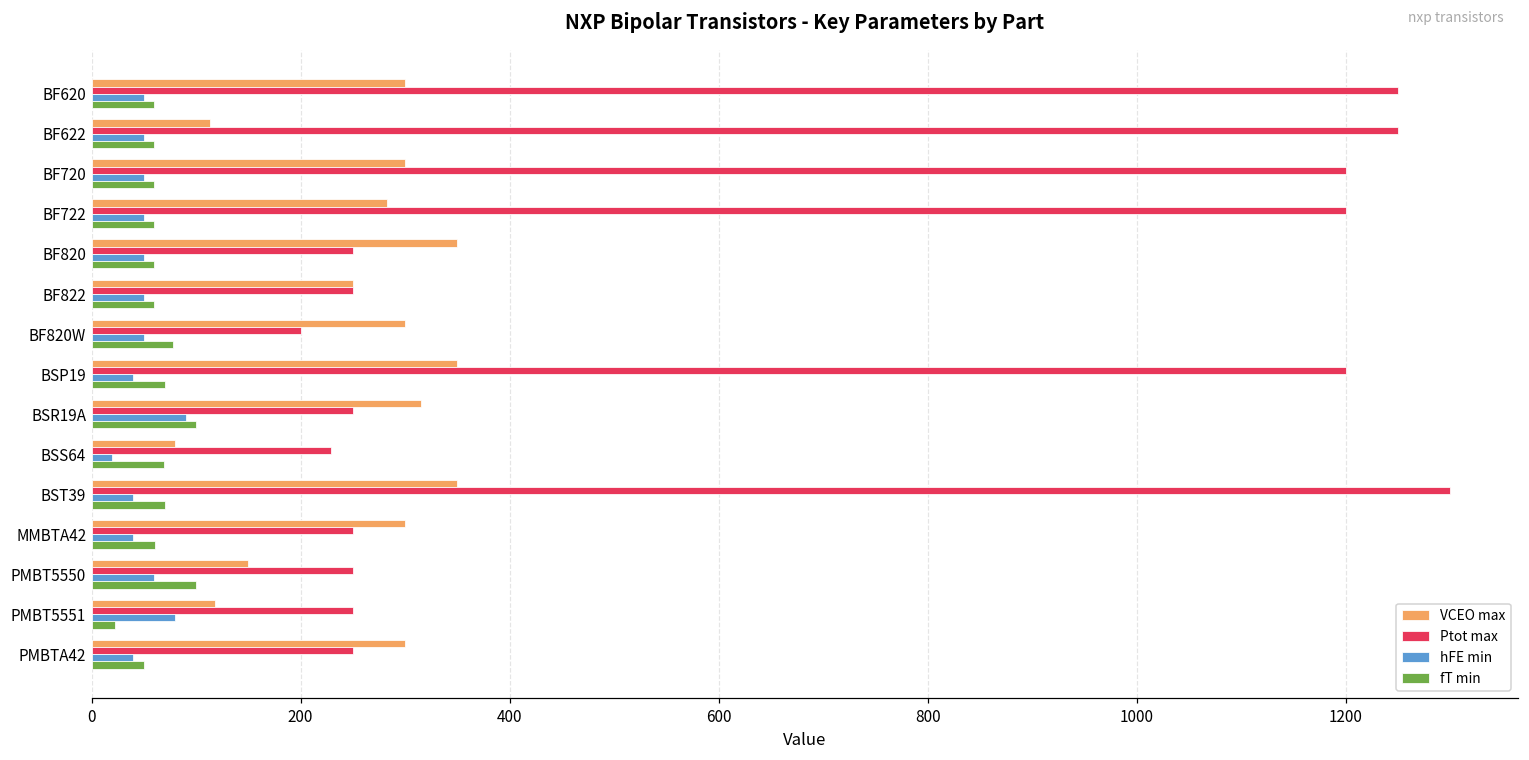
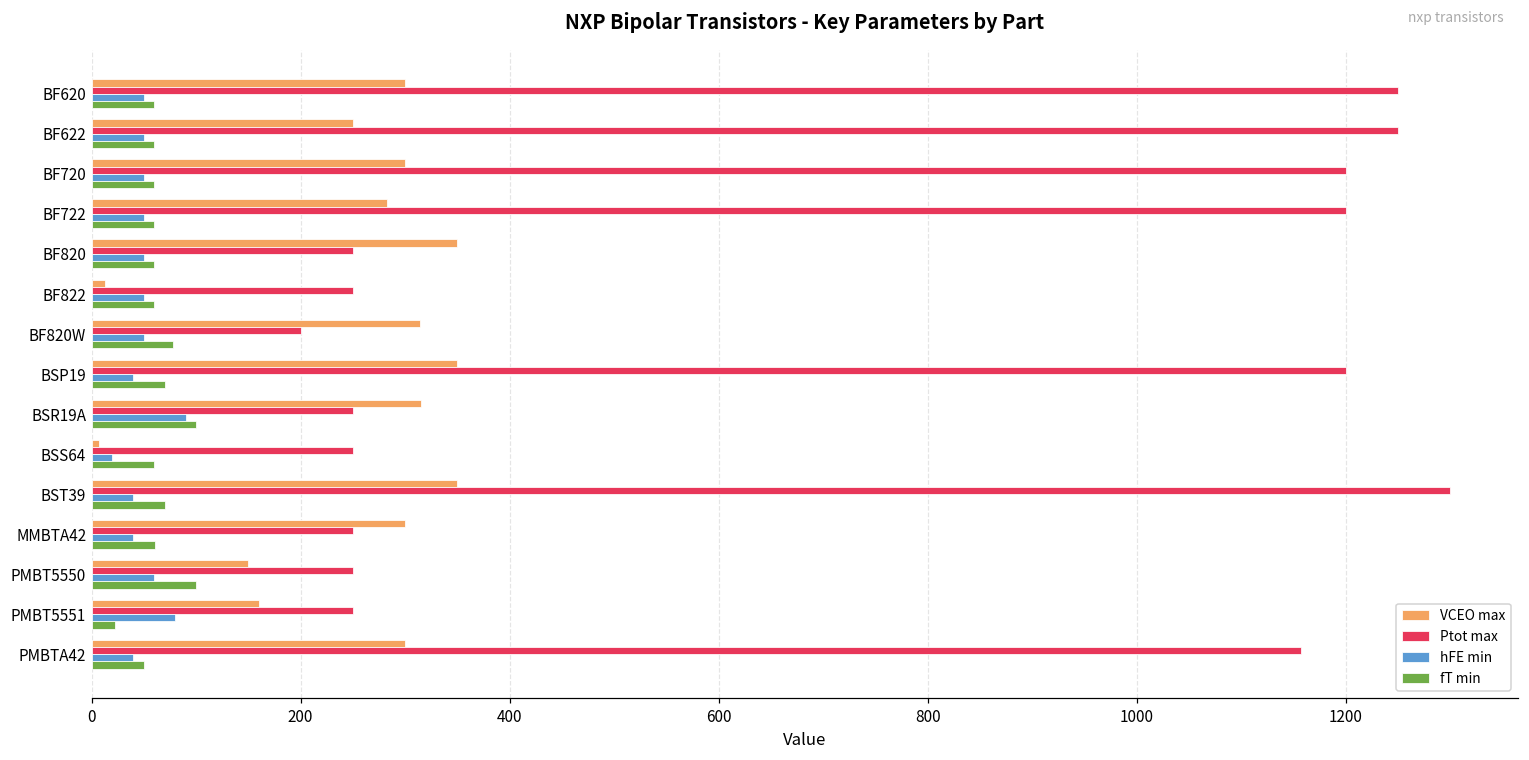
  {
    "VCEO max": {
      "BF620": 300,
-     "BF622": 110,
+     "BF622": 250,
      "BF720": 300,
      "BF722": 280,
      "BF820": 350,
-     "BF822": 250,
-     "BF820W": 300,
+     "BF822": 10,
+     "BF820W": 310,
      "BSP19": 350,
      "BSR19A": 320,
-     "BSS64": 80,
+     "BSS64": 10,
      "BST39": 350,
      "MMBTA42": 300,
      "PMBT5550": 150,
-     "PMBT5551": 120,
+     "PMBT5551": 160,
      "PMBTA42": 300
    },
    "Ptot max": {
      "BF620": 1250,
      "BF622": 1250,
      "BF720": 1200,
      "BF722": 1200,
      "BF820": 250,
      "BF822": 250,
      "BF820W": 200,
      "BSP19": 1200,
      "BSR19A": 250,
-     "BSS64": 230,
+     "BSS64": 250,
      "BST39": 1300,
      "MMBTA42": 250,
      "PMBT5550": 250,
      "PMBT5551": 250,
-     "PMBTA42": 250
+     "PMBTA42": 1160
    },
    "hFE min": {
      "BF620": 50,
      "BF622": 50,
      "BF720": 50,
      "BF722": 50,
      "BF820": 50,
      "BF822": 50,
      "BF820W": 50,
      "BSP19": 40,
      "BSR19A": 90,
      "BSS64": 20,
      "BST39": 40,
      "MMBTA42": 40,
      "PMBT5550": 60,
      "PMBT5551": 80,
      "PMBTA42": 40
    },
    "fT min": {
      "BF620": 60,
      "BF622": 60,
      "BF720": 60,
      "BF722": 60,
      "BF820": 60,
      "BF822": 60,
      "BF820W": 80,
      "BSP19": 70,
      "BSR19A": 100,
-     "BSS64": 70,
+     "BSS64": 60,
      "BST39": 70,
      "MMBTA42": 60,
      "PMBT5550": 100,
      "PMBT5551": 20,
      "PMBTA42": 50
    }
  }
